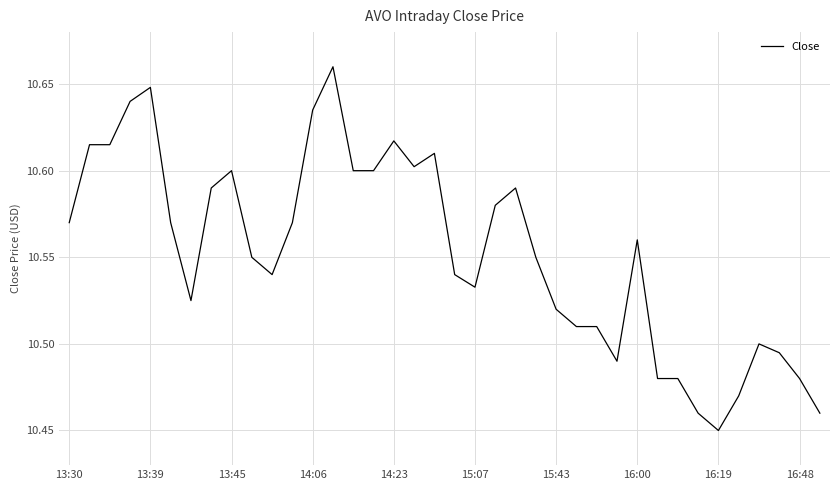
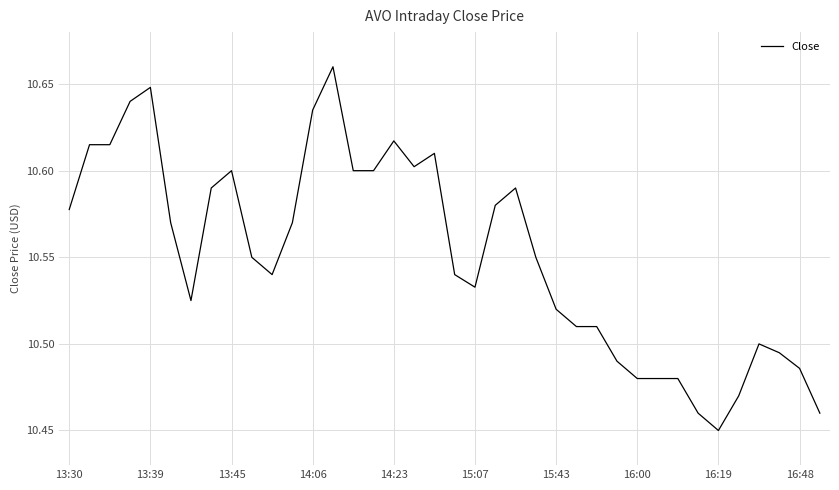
  {
-   "13:30": 10.570,
+   "13:30": 10.578,
    "13:39": 10.648,
    "13:45": 10.600,
    "14:06": 10.635,
    "14:23": 10.617,
    "15:07": 10.533,
    "15:43": 10.520,
-   "16:00": 10.560,
+   "16:00": 10.480,
    "16:19": 10.450,
-   "16:48": 10.480
+   "16:48": 10.486
  }
